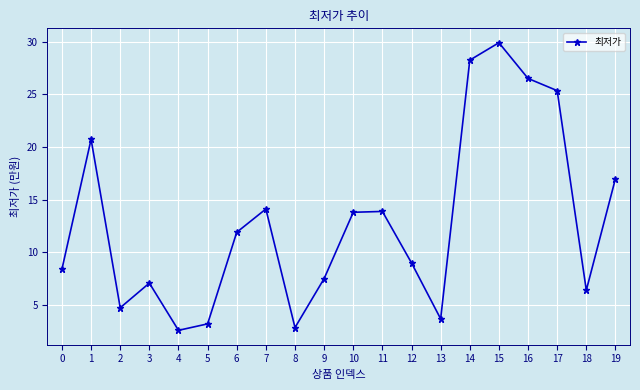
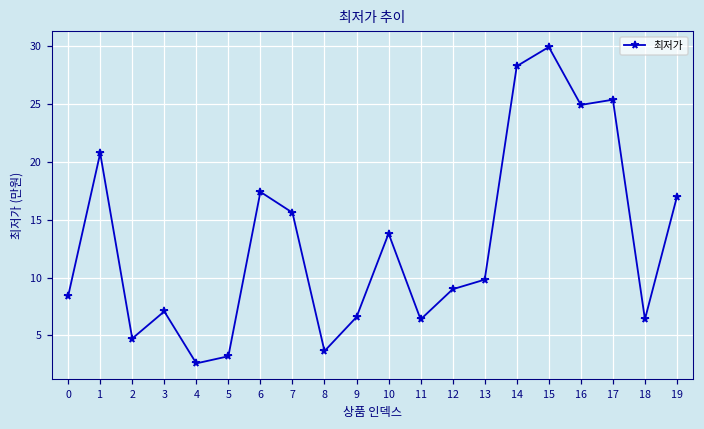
  {
    "0": 8.4,
    "1": 20.7,
    "2": 4.7,
    "3": 7.1,
    "4": 2.6,
    "5": 3.2,
-   "6": 11.9,
-   "7": 14.1,
-   "8": 2.9,
-   "9": 7.5,
+   "6": 17.4,
+   "7": 15.6,
+   "8": 3.7,
+   "9": 6.6,
    "10": 13.8,
-   "11": 13.9,
+   "11": 6.4,
    "12": 9.0,
-   "13": 3.7,
+   "13": 9.8,
    "14": 28.2,
    "15": 29.9,
-   "16": 26.5,
+   "16": 24.9,
    "17": 25.4,
    "18": 6.4,
    "19": 17.0
  }
